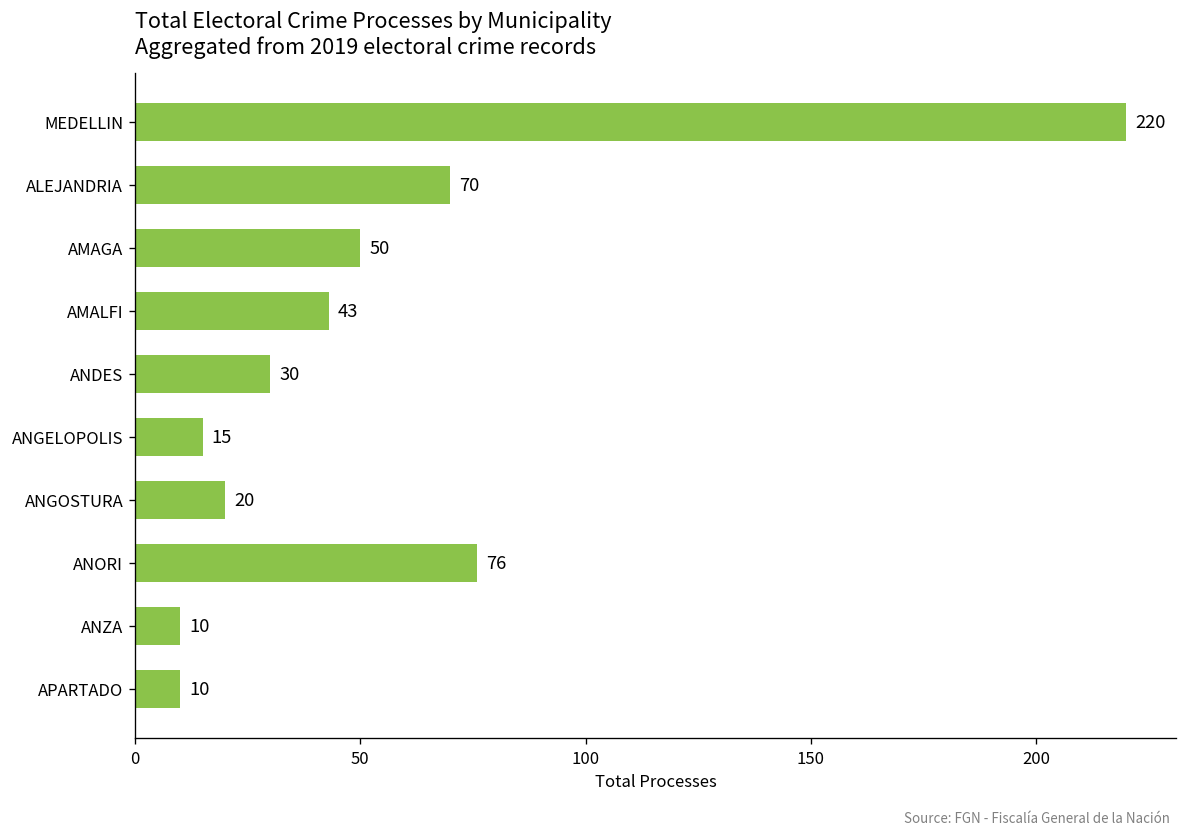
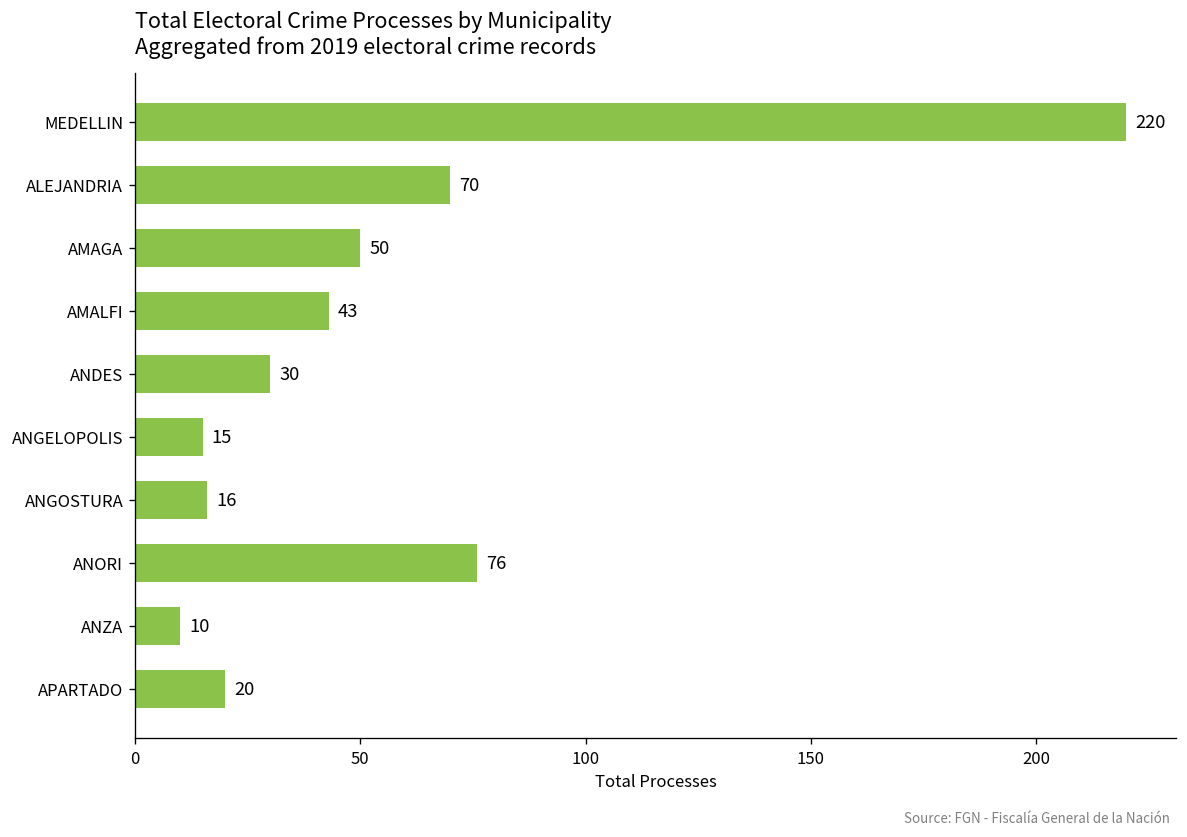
  {
    "MEDELLIN": 220,
    "ALEJANDRIA": 70,
    "AMAGA": 50,
    "AMALFI": 43,
    "ANDES": 30,
    "ANGELOPOLIS": 15,
-   "ANGOSTURA": 20,
+   "ANGOSTURA": 16,
    "ANORI": 76,
    "ANZA": 10,
-   "APARTADO": 10
+   "APARTADO": 20
  }
